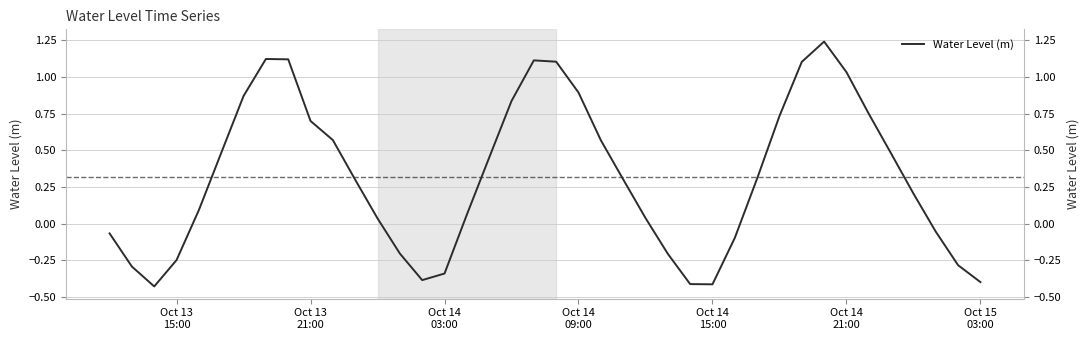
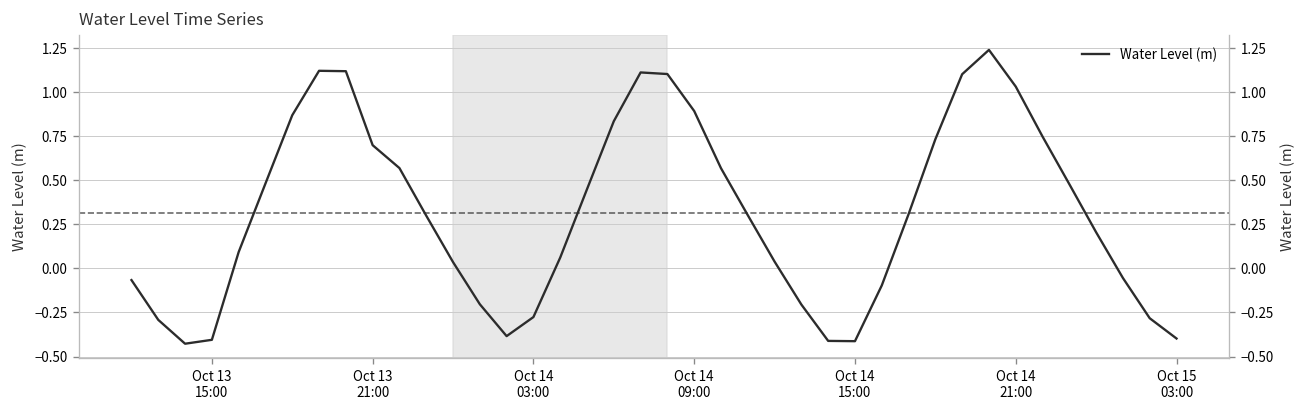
  {
-   "Oct 13 15:00": -0.25,
+   "Oct 13 15:00": -0.41,
    "Oct 13 21:00": 0.70,
-   "Oct 14 03:00": -0.34,
+   "Oct 14 03:00": -0.28,
    "Oct 14 09:00": 0.89,
    "Oct 14 15:00": -0.41,
    "Oct 14 21:00": 1.03,
    "Oct 15 03:00": -0.40
  }
